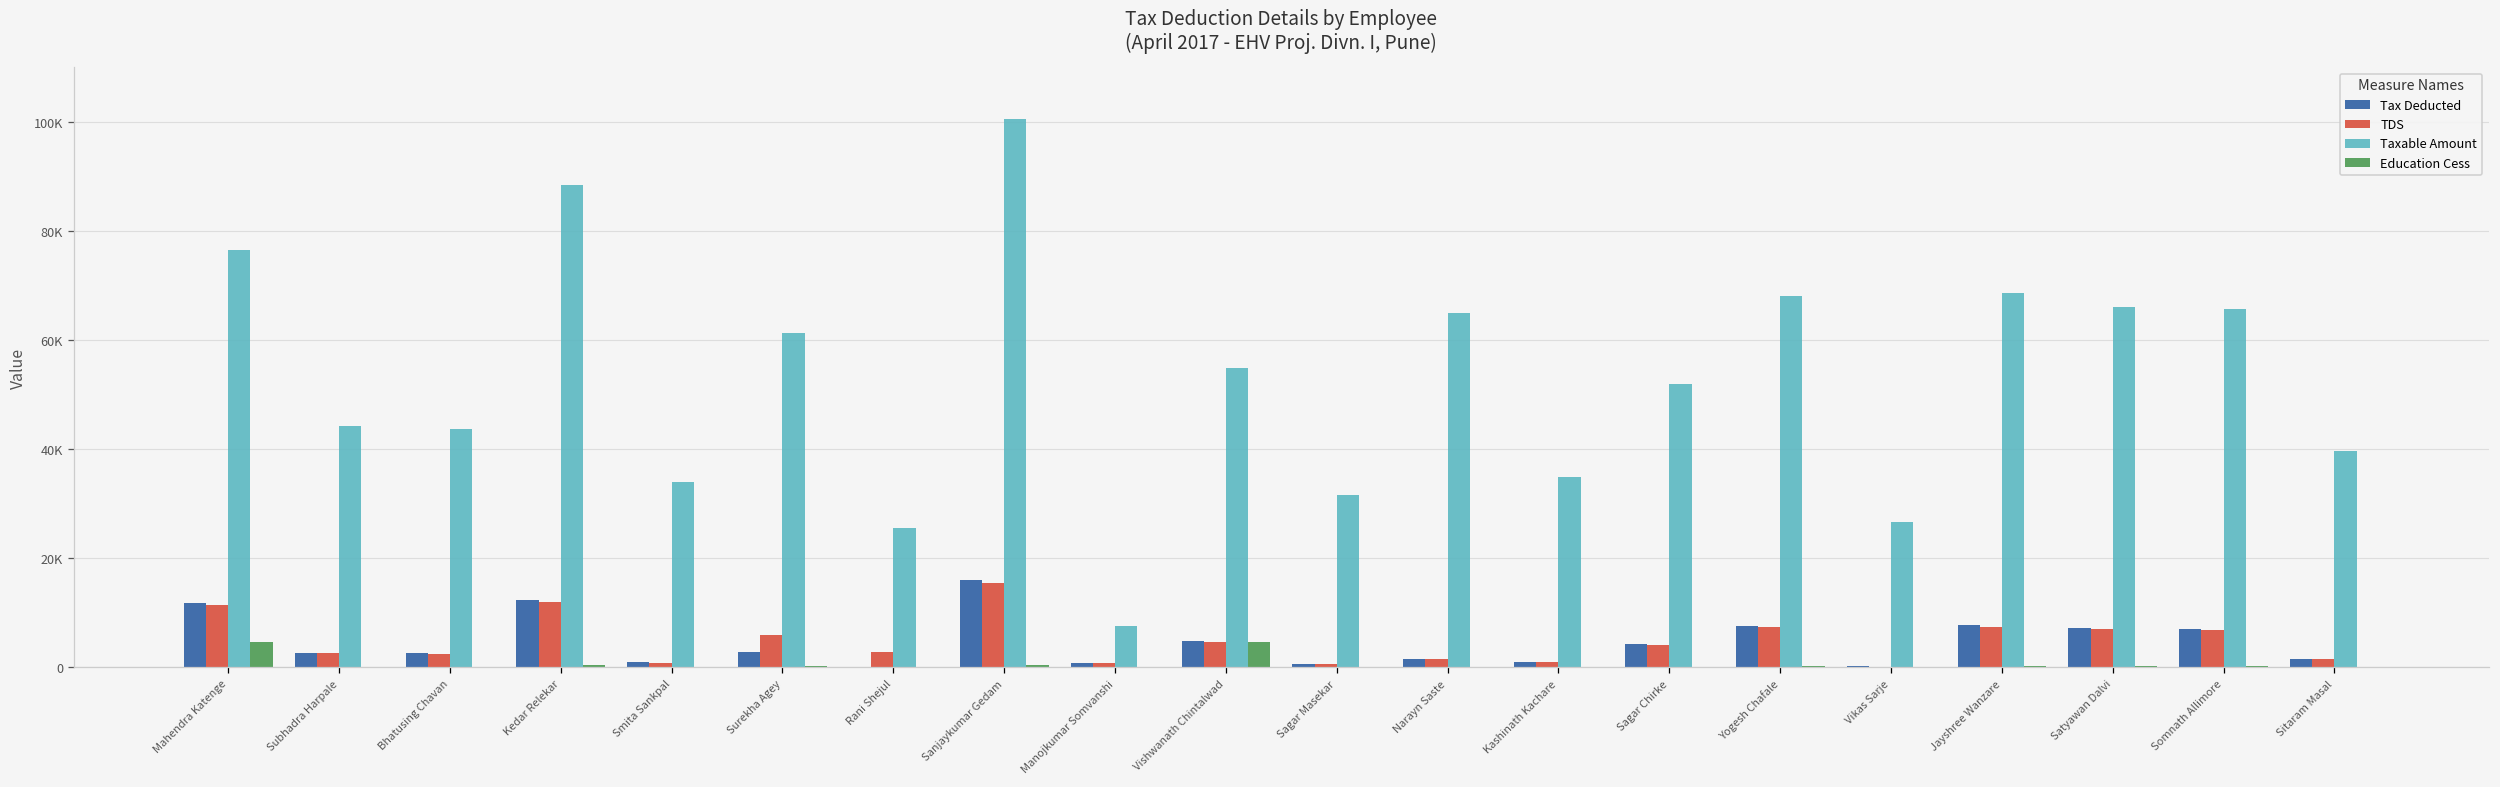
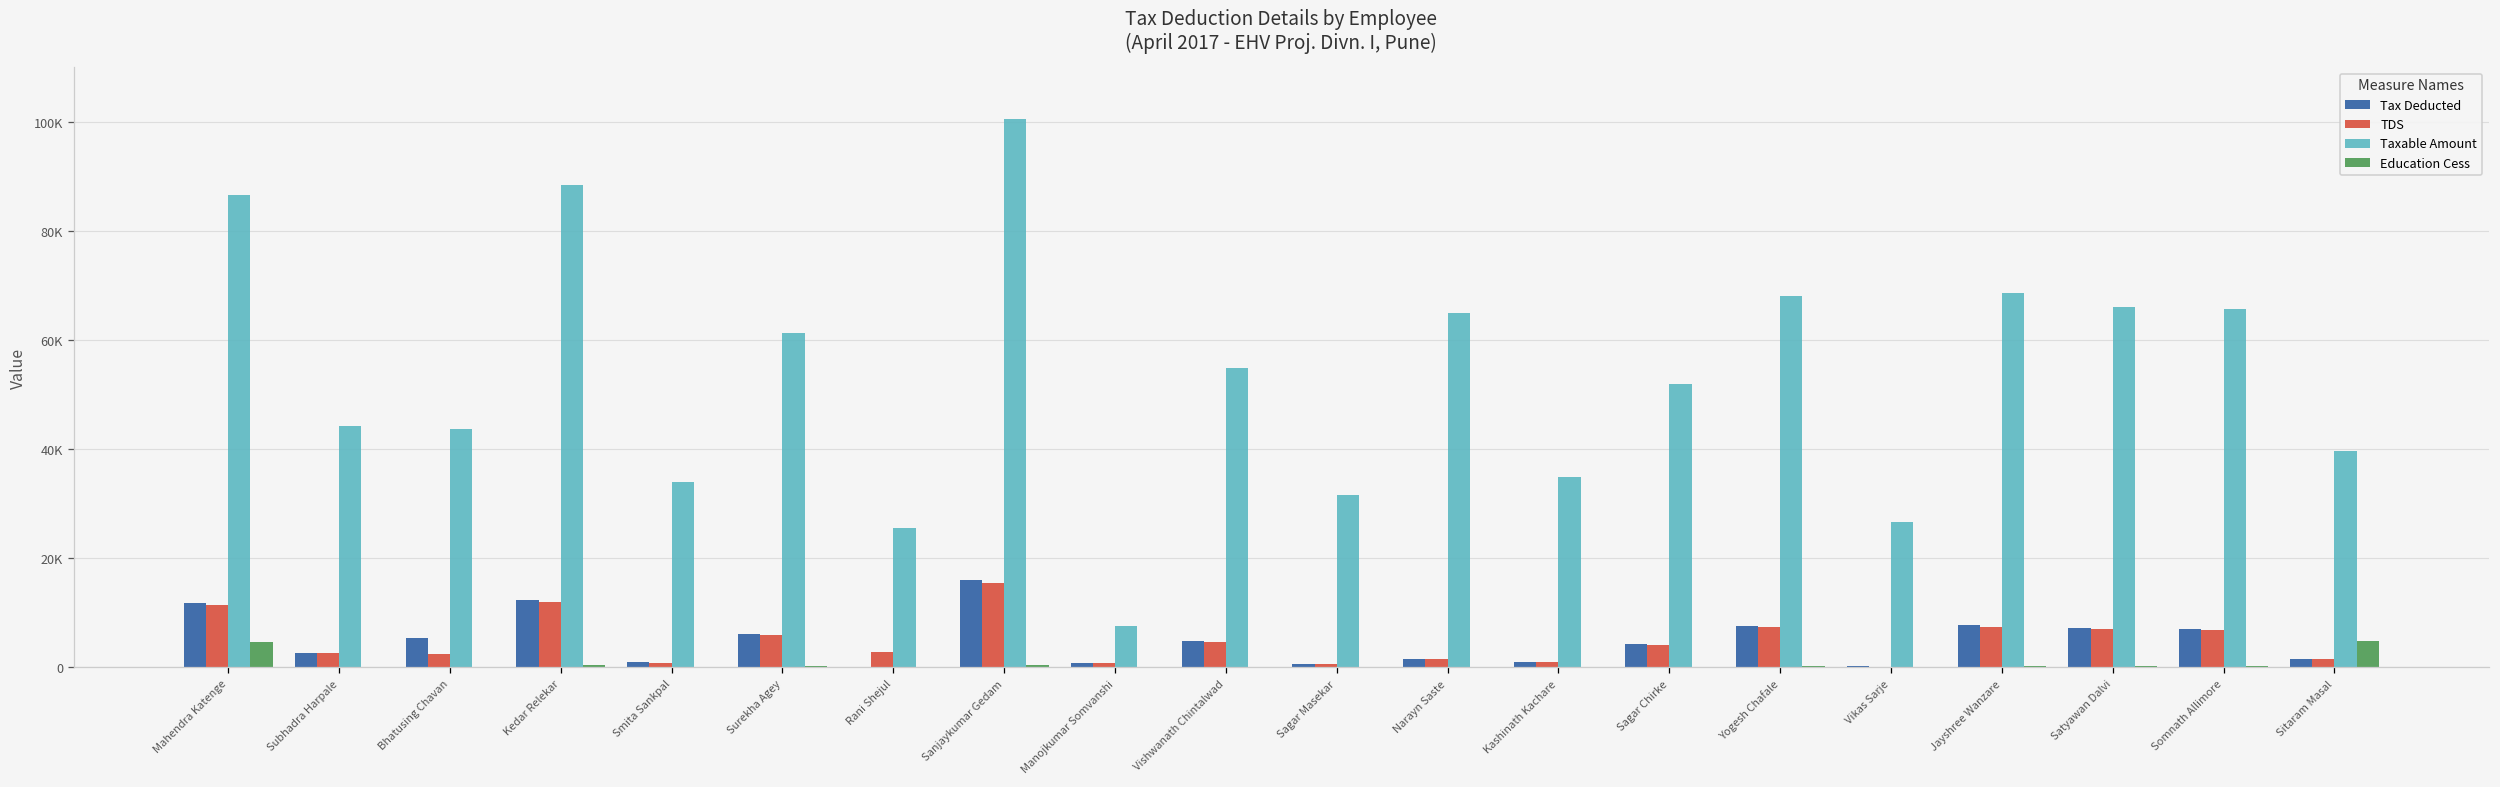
  {
    "Tax Deducted": {
      "Mahendra Katenge": 12000,
      "Subhadra Harpale": 3000,
-     "Bhatusing Chavan": 3000,
+     "Bhatusing Chavan": 5000,
      "Kedar Relekar": 12000,
      "Smita Sankpal": 1000,
-     "Surekha Agey": 3000,
+     "Surekha Agey": 6000,
      "Sanjaykumar Gedam": 16000,
      "Manojkumar Somvanshi": 1000,
      "Vishwanath Chintalwad": 5000,
      "Sagar Masekar": 1000,
      "Narayn Saste": 2000,
      "Kashinath Kachare": 1000,
      "Sagar Chirke": 4000,
      "Yogesh Chafale": 8000,
      "Jayshree Wanzare": 8000,
      "Satyawan Dalvi": 7000,
      "Somnath Allimore": 7000,
      "Sitaram Masal": 2000
    },
    "TDS": {
      "Mahendra Katenge": 11000,
      "Subhadra Harpale": 3000,
      "Bhatusing Chavan": 2000,
      "Kedar Relekar": 12000,
      "Smita Sankpal": 1000,
      "Surekha Agey": 6000,
      "Rani Shejul": 3000,
      "Sanjaykumar Gedam": 16000,
      "Manojkumar Somvanshi": 1000,
      "Vishwanath Chintalwad": 5000,
      "Sagar Masekar": 1000,
      "Narayn Saste": 2000,
      "Kashinath Kachare": 1000,
      "Sagar Chirke": 4000,
      "Yogesh Chafale": 7000,
      "Jayshree Wanzare": 7000,
      "Satyawan Dalvi": 7000,
      "Somnath Allimore": 7000,
      "Sitaram Masal": 1000
    },
    "Taxable Amount": {
-     "Mahendra Katenge": 77000,
+     "Mahendra Katenge": 87000,
      "Subhadra Harpale": 44000,
      "Bhatusing Chavan": 44000,
      "Kedar Relekar": 88000,
      "Smita Sankpal": 34000,
      "Surekha Agey": 61000,
      "Rani Shejul": 26000,
      "Sanjaykumar Gedam": 100000,
      "Manojkumar Somvanshi": 8000,
      "Vishwanath Chintalwad": 55000,
      "Sagar Masekar": 32000,
      "Narayn Saste": 65000,
      "Kashinath Kachare": 35000,
      "Sagar Chirke": 52000,
      "Yogesh Chafale": 68000,
      "Vikas Sarje": 27000,
      "Jayshree Wanzare": 69000,
      "Satyawan Dalvi": 66000,
      "Somnath Allimore": 66000,
      "Sitaram Masal": 40000
    },
    "Education Cess": {
      "Mahendra Katenge": 5000,
-     "Vishwanath Chintalwad": 5000,
-     "Sitaram Masal": 0
+     "Vishwanath Chintalwad": 0,
+     "Sitaram Masal": 5000
    }
  }
